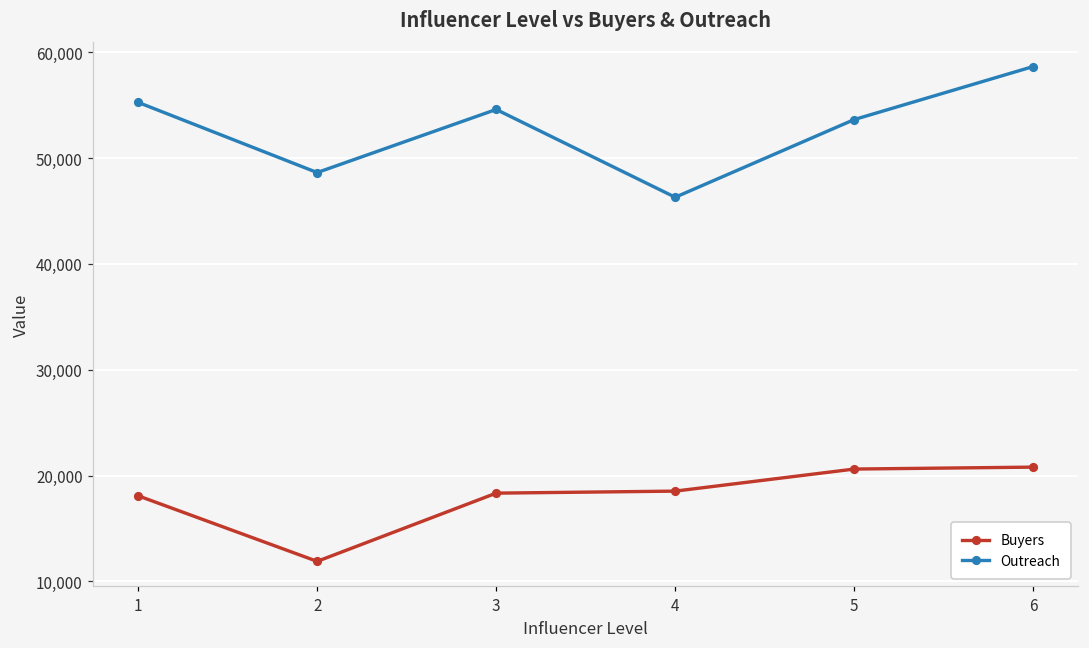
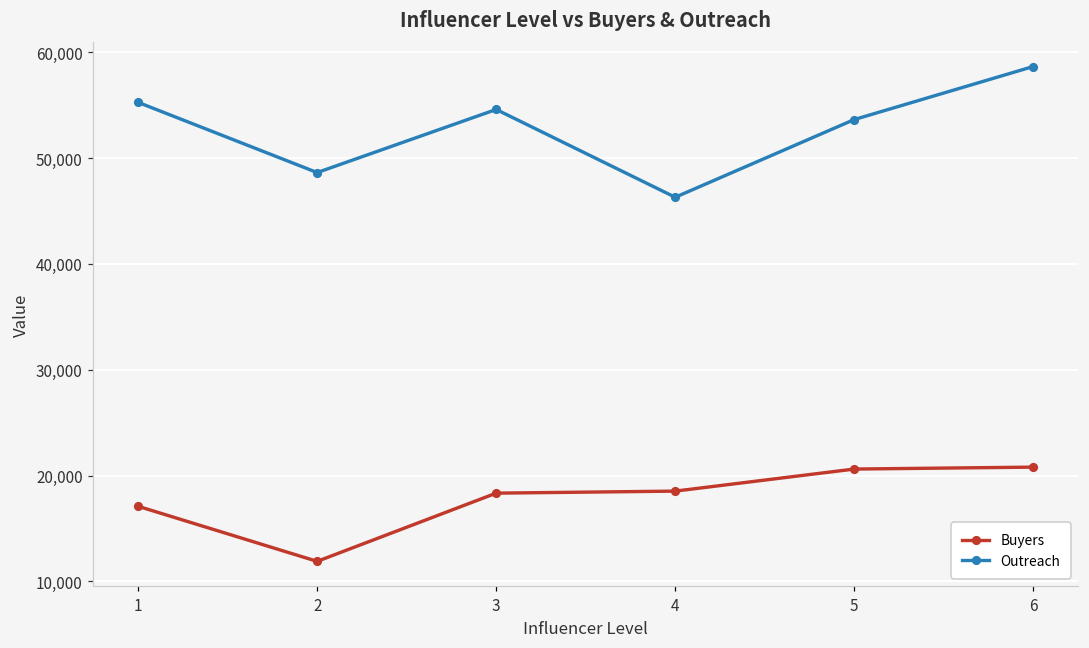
  {
    "Buyers": {
-     "1": "18,000",
+     "1": "17,000",
      "2": "12,000",
      "3": "18,000",
      "4": "19,000",
      "5": "21,000",
      "6": "21,000"
    },
    "Outreach": {
      "1": "55,000",
      "2": "49,000",
      "3": "55,000",
      "4": "46,000",
      "5": "54,000",
      "6": "59,000"
    }
  }
